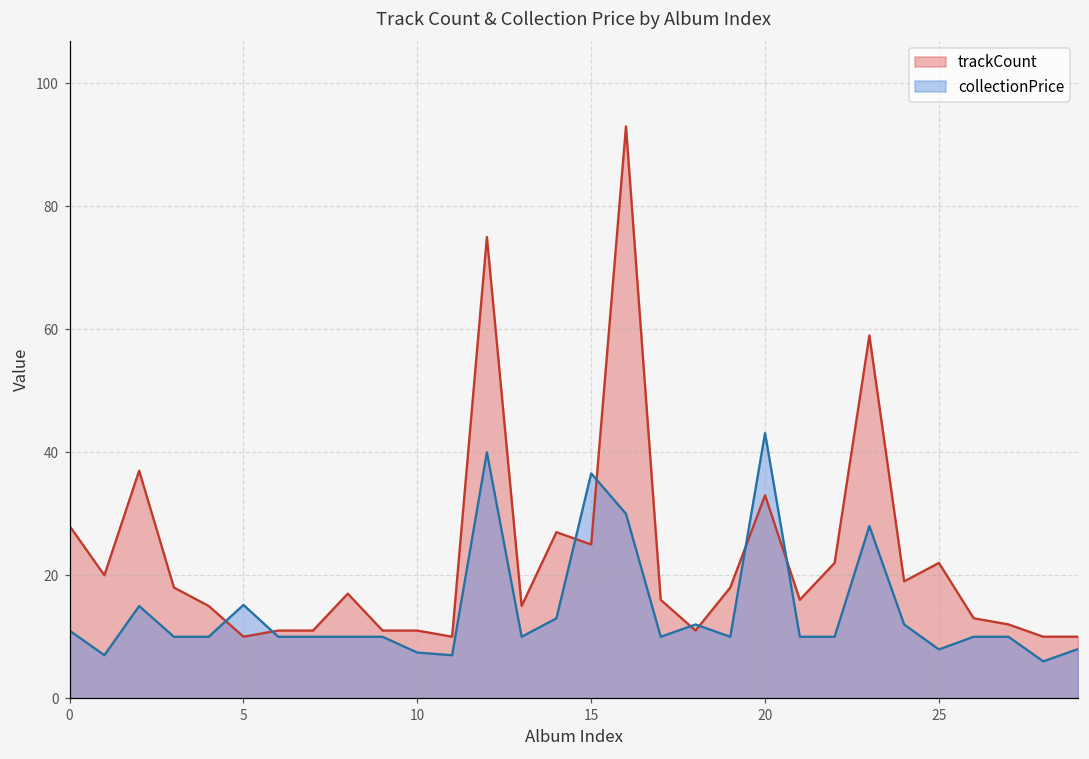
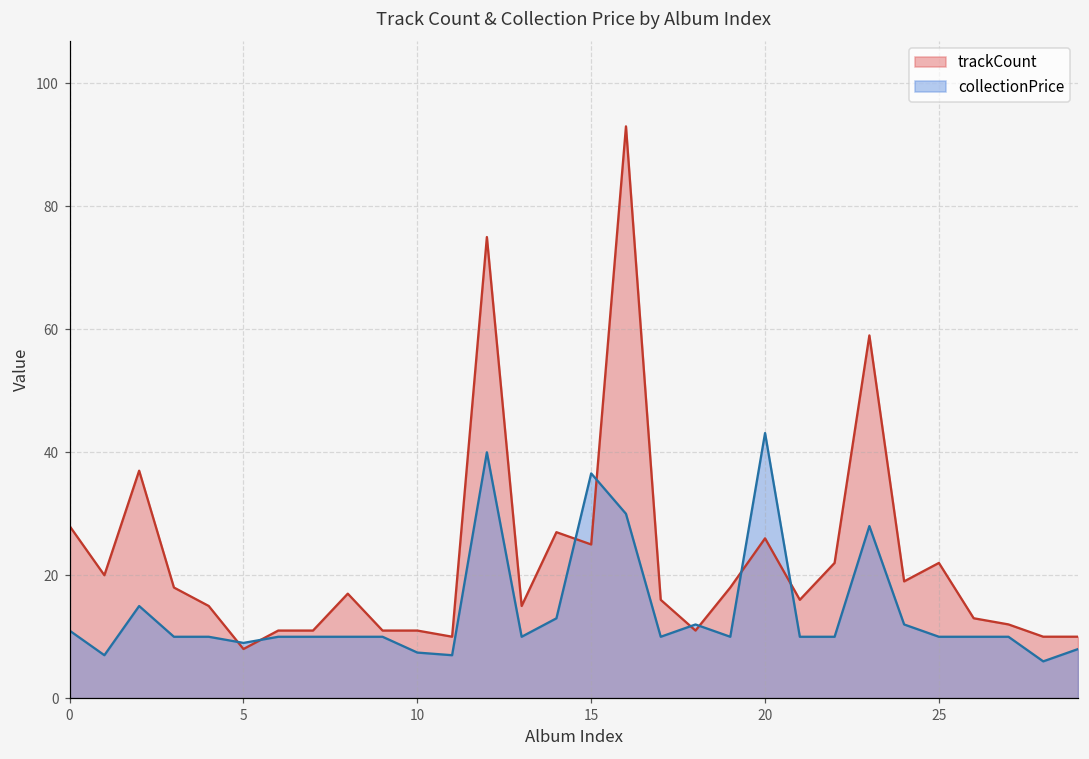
  {
    "trackCount": {
      "0": 28,
-     "5": 10,
+     "5": 8,
      "10": 11,
      "15": 25,
-     "20": 33,
+     "20": 26,
      "25": 22
    },
    "collectionPrice": {
      "0": 11,
-     "5": 15,
+     "5": 9,
      "10": 7,
      "15": 37,
      "20": 43,
-     "25": 8
+     "25": 10
    }
  }
